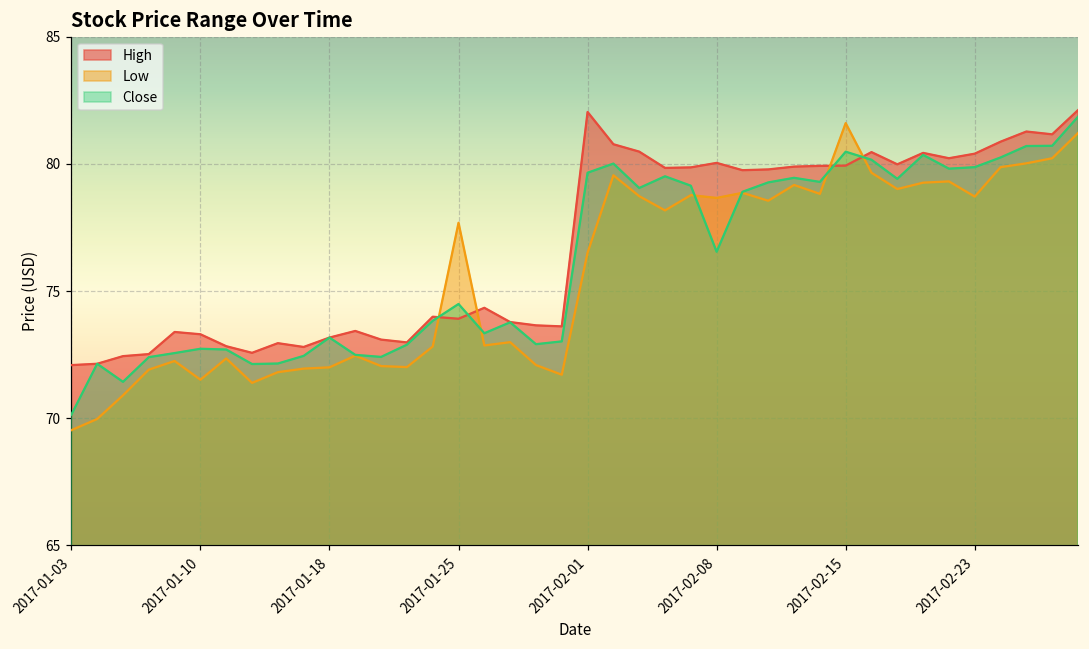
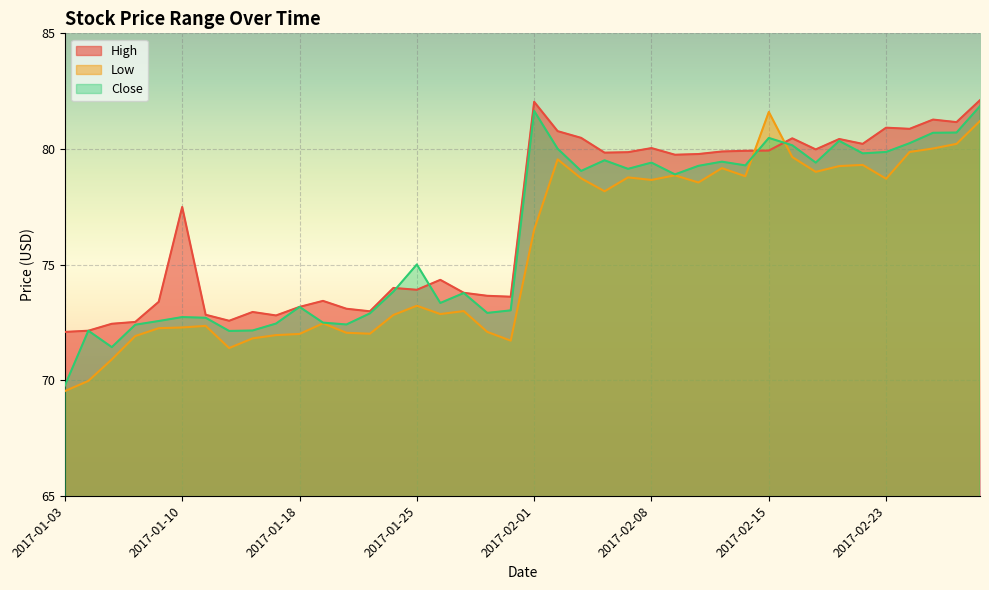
  {
    "High": {
      "2017-01-03": 72.1,
-     "2017-01-10": 73.3,
+     "2017-01-10": 77.5,
      "2017-01-25": 73.9,
      "2017-02-01": 82.0,
      "2017-02-08": 80.0,
      "2017-02-15": 79.9,
-     "2017-02-23": 80.4
+     "2017-02-23": 80.9
    },
    "Low": {
      "2017-01-03": 69.5,
-     "2017-01-10": 71.5,
+     "2017-01-10": 72.3,
      "2017-01-18": 72.0,
-     "2017-01-25": 77.7,
+     "2017-01-25": 73.2,
      "2017-02-01": 76.5,
      "2017-02-08": 78.7,
      "2017-02-15": 81.6,
      "2017-02-23": 78.7
    },
    "Close": {
-     "2017-01-03": 70.1,
+     "2017-01-03": 69.8,
      "2017-01-10": 72.7,
-     "2017-01-25": 74.5,
-     "2017-02-01": 79.7,
-     "2017-02-08": 76.5,
+     "2017-01-25": 75.0,
+     "2017-02-01": 81.6,
+     "2017-02-08": 79.4,
      "2017-02-15": 80.5,
      "2017-02-23": 79.9
    }
  }
